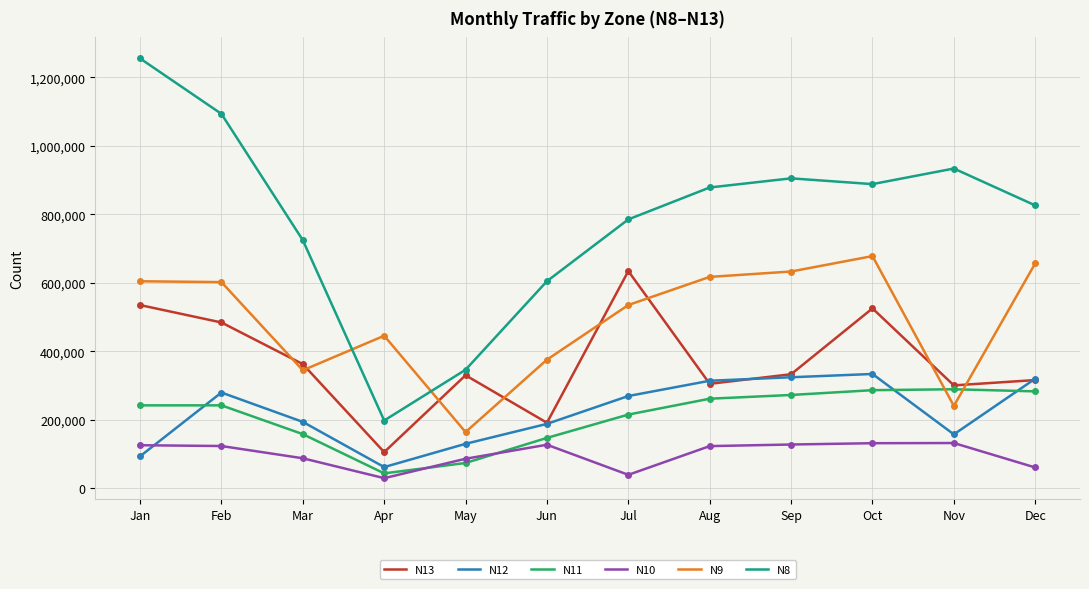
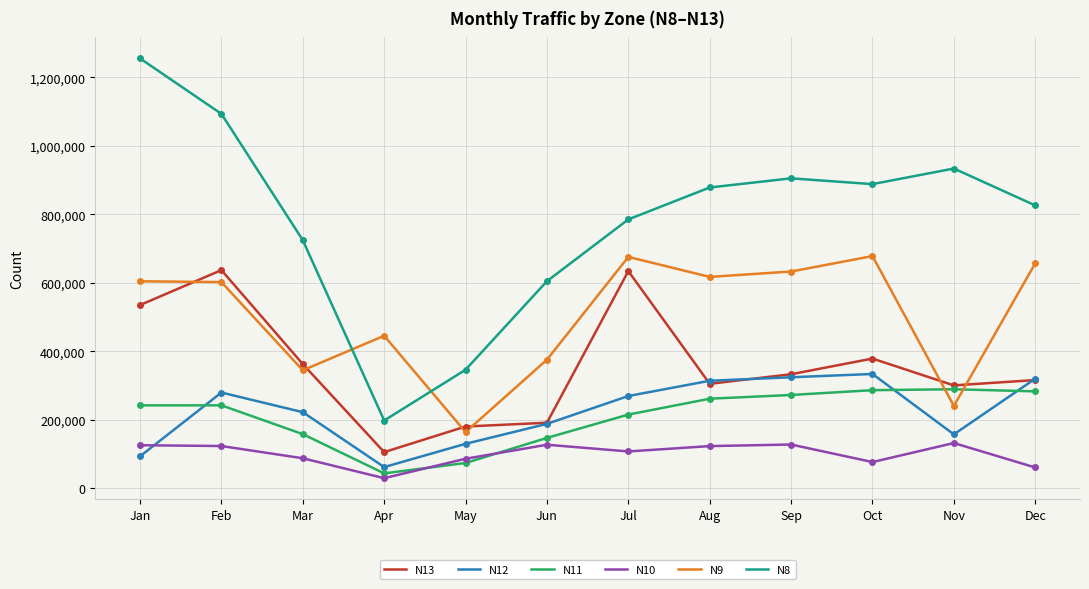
  {
    "N13": {
      "Jan": "540,000",
-     "Feb": "480,000",
+     "Feb": "640,000",
      "Mar": "360,000",
      "Apr": "110,000",
-     "May": "330,000",
+     "May": "180,000",
      "Jul": "630,000",
      "Aug": "310,000",
      "Sep": "330,000",
-     "Oct": "530,000",
+     "Oct": "380,000",
      "Nov": "300,000"
    },
    "N12": {
      "Jan": "90,000",
      "Feb": "280,000",
-     "Mar": "190,000",
+     "Mar": "220,000",
      "Apr": "60,000",
      "May": "130,000",
      "Jul": "270,000",
      "Aug": "310,000",
      "Sep": "320,000",
      "Oct": "330,000",
      "Nov": "160,000"
    },
    "N10": {
      "Jan": "130,000",
      "Feb": "120,000",
      "Mar": "90,000",
      "Apr": "30,000",
      "May": "90,000",
      "Jun": "130,000",
-     "Jul": "40,000",
+     "Jul": "110,000",
      "Aug": "120,000",
      "Sep": "130,000",
-     "Oct": "130,000",
+     "Oct": "80,000",
      "Nov": "130,000",
      "Dec": "60,000"
    },
    "N9": {
      "Jan": "600,000",
      "Feb": "600,000",
      "Mar": "340,000",
      "Apr": "450,000",
      "May": "160,000",
      "Jun": "380,000",
-     "Jul": "540,000",
+     "Jul": "680,000",
      "Aug": "620,000",
      "Sep": "630,000",
      "Oct": "680,000",
      "Nov": "240,000",
      "Dec": "660,000"
    }
  }
